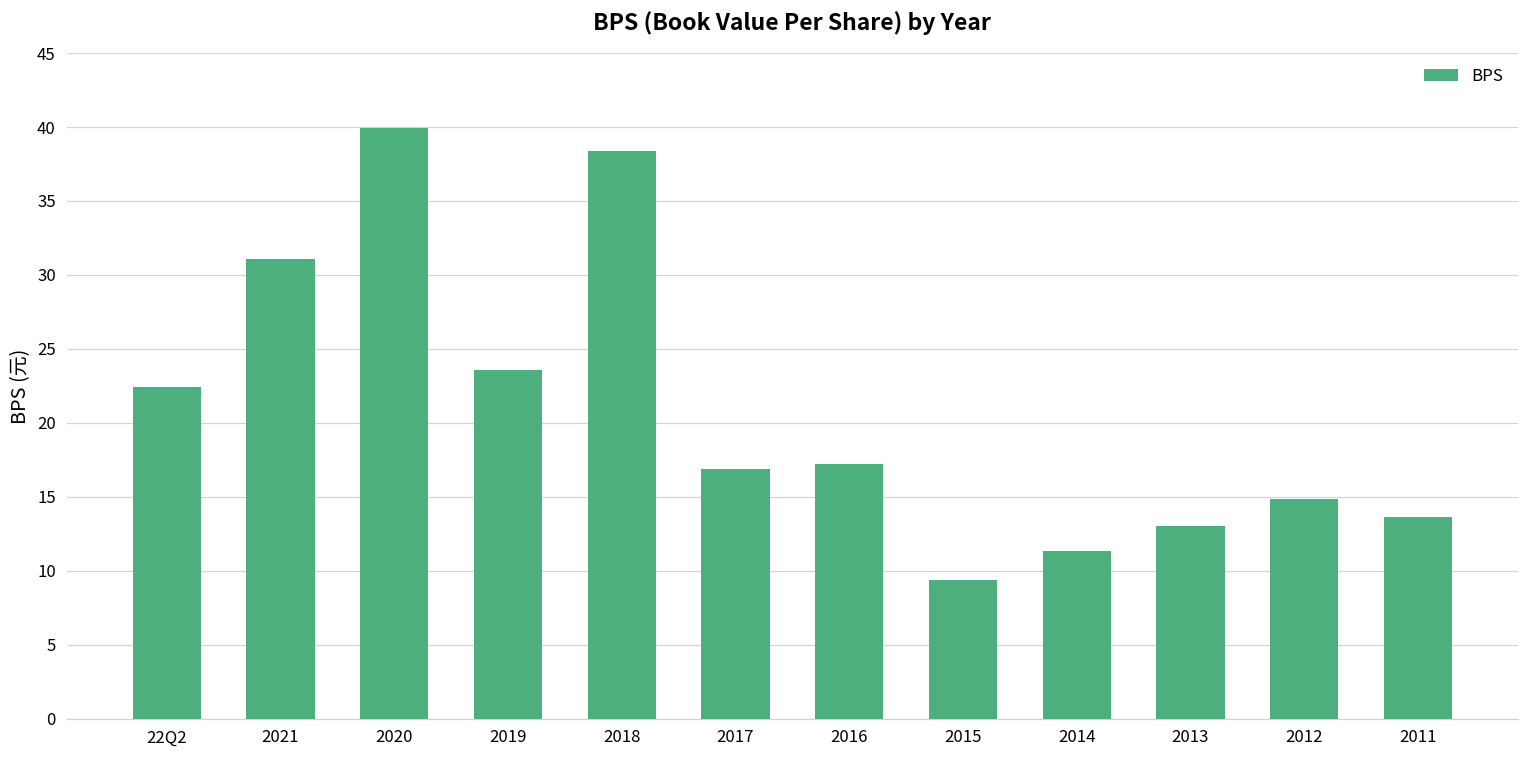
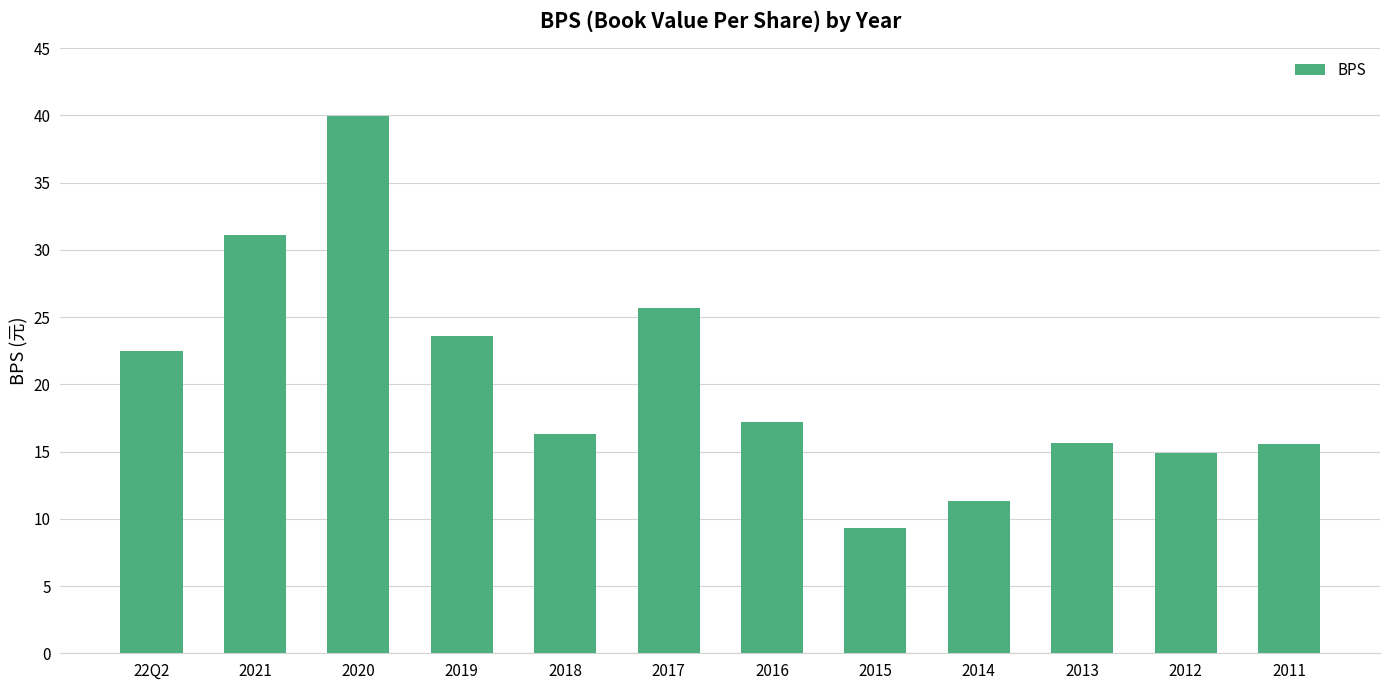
  {
    "22Q2": 22.5,
    "2021": 31.1,
    "2020": 39.9,
    "2019": 23.6,
-   "2018": 38.4,
-   "2017": 16.9,
+   "2018": 16.3,
+   "2017": 25.7,
    "2016": 17.2,
    "2015": 9.4,
    "2014": 11.3,
-   "2013": 13.0,
+   "2013": 15.6,
    "2012": 14.9,
-   "2011": 13.6
+   "2011": 15.6
  }
